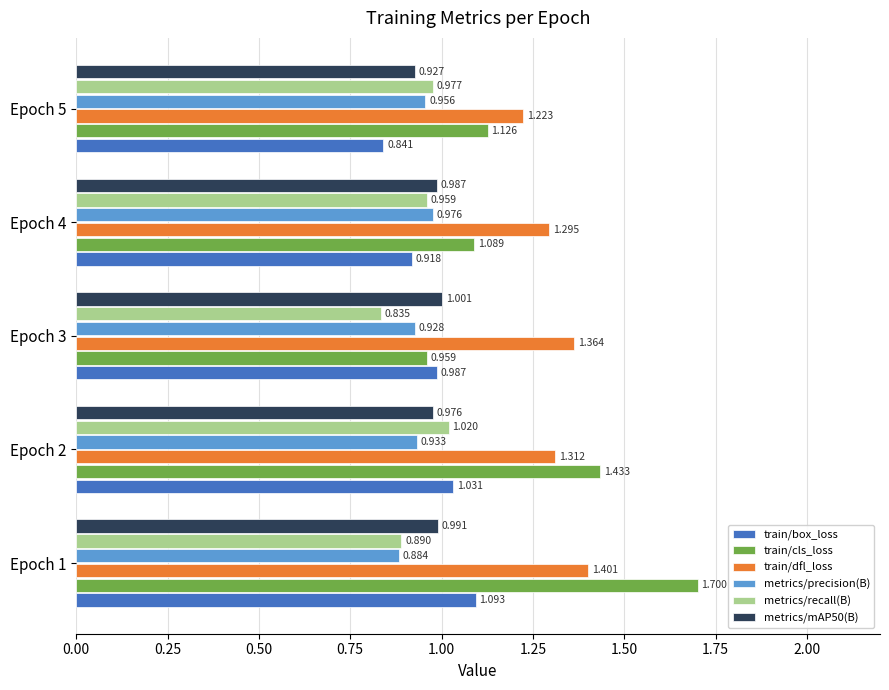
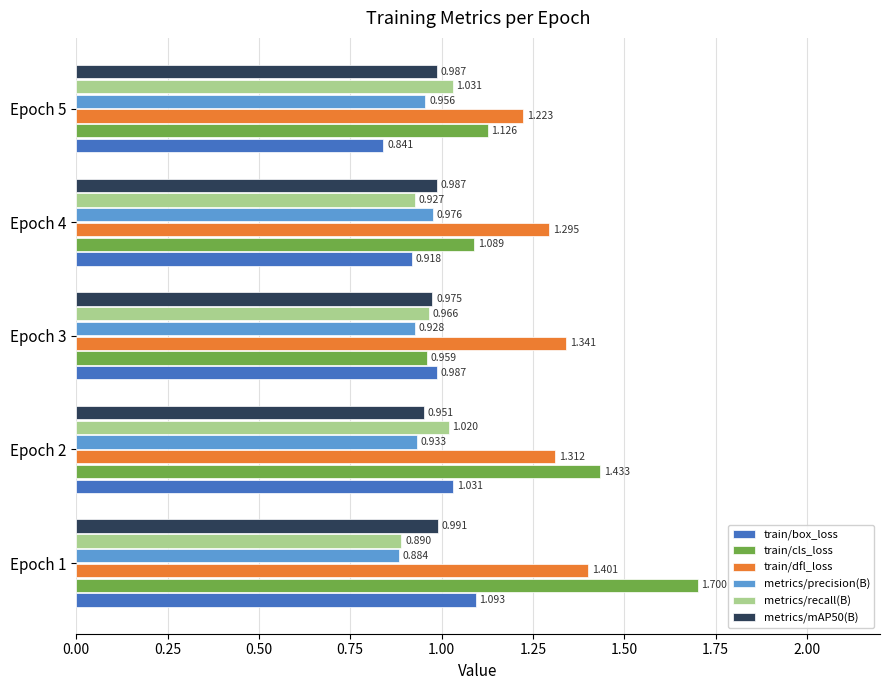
  {
    "train/cls_loss": {
      "Epoch 5": 1.126,
      "Epoch 4": 1.089,
      "Epoch 3": 0.959,
      "Epoch 2": 1.433,
      "Epoch 1": 1.700
    },
    "train/dfl_loss": {
      "Epoch 5": 1.223,
      "Epoch 4": 1.295,
-     "Epoch 3": 1.364,
+     "Epoch 3": 1.341,
      "Epoch 2": 1.312,
      "Epoch 1": 1.401
    },
    "metrics/recall(B)": {
-     "Epoch 5": 0.977,
-     "Epoch 4": 0.959,
-     "Epoch 3": 0.835,
+     "Epoch 5": 1.031,
+     "Epoch 4": 0.927,
+     "Epoch 3": 0.966,
      "Epoch 2": 1.020,
      "Epoch 1": 0.890
    },
    "metrics/mAP50(B)": {
-     "Epoch 5": 0.927,
+     "Epoch 5": 0.987,
      "Epoch 4": 0.987,
-     "Epoch 3": 1.001,
-     "Epoch 2": 0.976,
+     "Epoch 3": 0.975,
+     "Epoch 2": 0.951,
      "Epoch 1": 0.991
    }
  }
